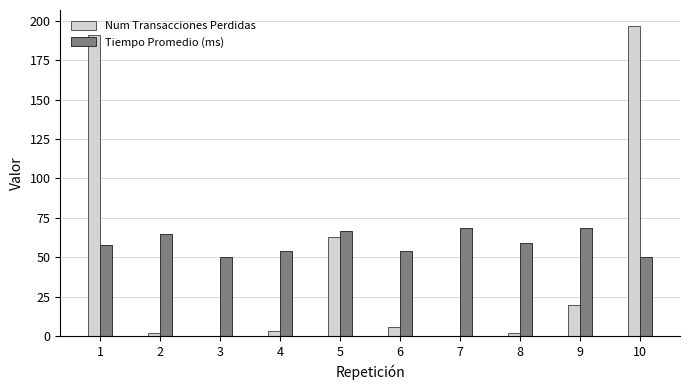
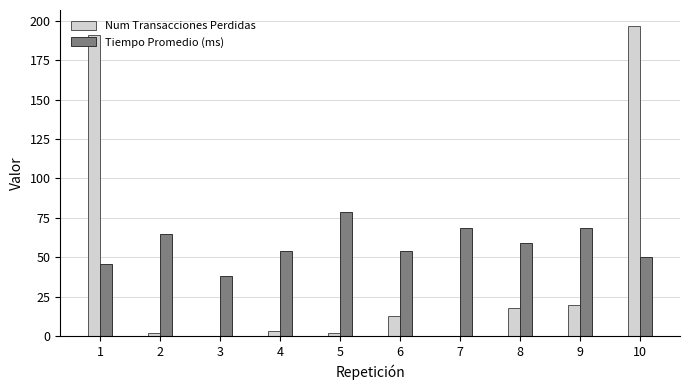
  {
    "Num Transacciones Perdidas": {
      "1": 191,
      "2": 2,
      "3": 0,
      "4": 3,
-     "5": 63,
-     "6": 6,
+     "5": 2,
+     "6": 13,
      "7": 0,
-     "8": 2,
+     "8": 18,
      "9": 20,
      "10": 197
    },
    "Tiempo Promedio (ms)": {
-     "1": 58,
+     "1": 46,
      "2": 65,
-     "3": 50,
+     "3": 38,
      "4": 54,
-     "5": 67,
+     "5": 79,
      "6": 54,
      "7": 69,
      "8": 59,
      "9": 69,
      "10": 50
    }
  }
